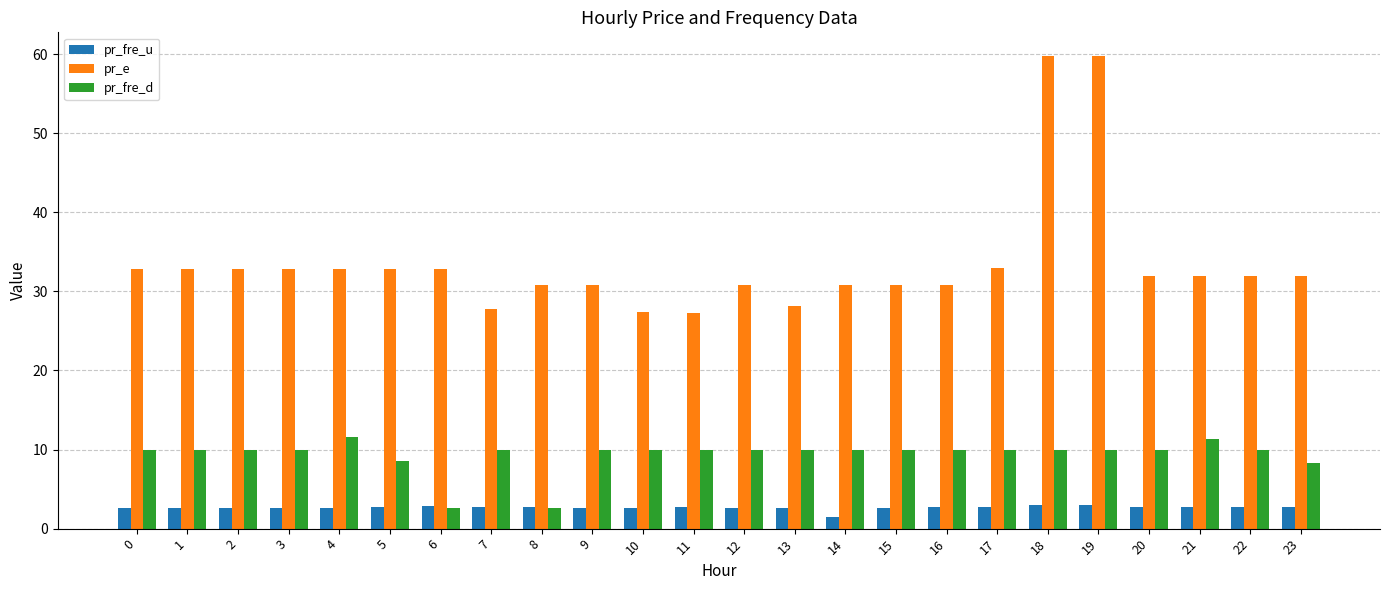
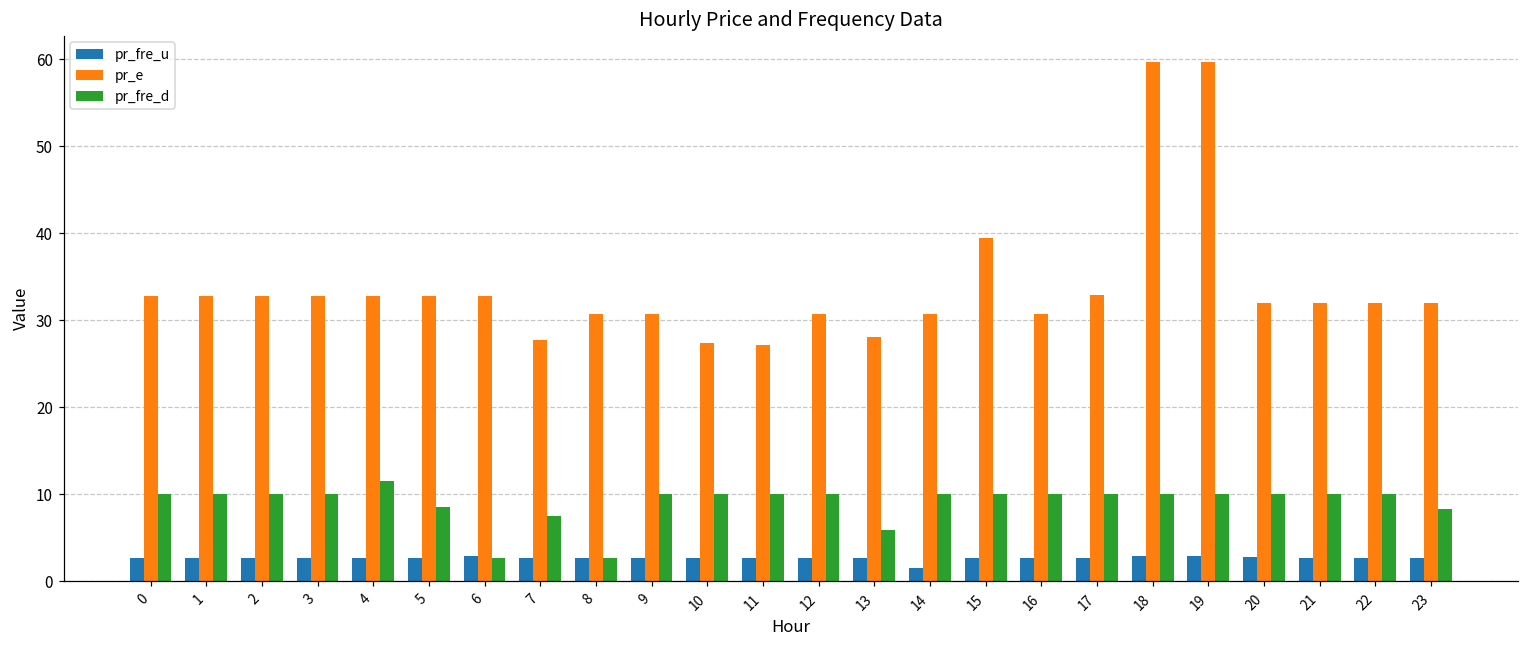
  {
    "pr_fre_u": {
      "0": 3,
      "1": 3,
      "2": 3,
      "3": 3,
      "4": 3,
      "5": 3,
      "6": 3,
      "7": 3,
      "8": 3,
      "9": 3,
      "10": 3,
      "11": 3,
      "12": 3,
      "13": 3,
      "14": 2,
      "15": 3,
      "16": 3,
      "17": 3,
      "18": 3,
      "19": 3,
      "20": 3,
      "21": 3,
      "22": 3,
      "23": 3
    },
    "pr_e": {
      "0": 33,
      "1": 33,
      "2": 33,
      "3": 33,
      "4": 33,
      "5": 33,
      "6": 33,
      "7": 28,
      "8": 31,
      "9": 31,
      "10": 27,
      "11": 27,
      "12": 31,
      "13": 28,
      "14": 31,
-     "15": 31,
+     "15": 40,
      "16": 31,
      "17": 33,
      "18": 60,
      "19": 60,
      "20": 32,
      "21": 32,
      "22": 32,
      "23": 32
    },
    "pr_fre_d": {
      "0": 10,
      "1": 10,
      "2": 10,
      "3": 10,
      "4": 12,
      "5": 9,
      "6": 3,
-     "7": 10,
+     "7": 8,
      "8": 3,
      "9": 10,
      "10": 10,
      "11": 10,
      "12": 10,
-     "13": 10,
+     "13": 6,
      "14": 10,
      "15": 10,
      "16": 10,
      "17": 10,
      "18": 10,
      "19": 10,
      "20": 10,
-     "21": 11,
+     "21": 10,
      "22": 10,
      "23": 8
    }
  }
